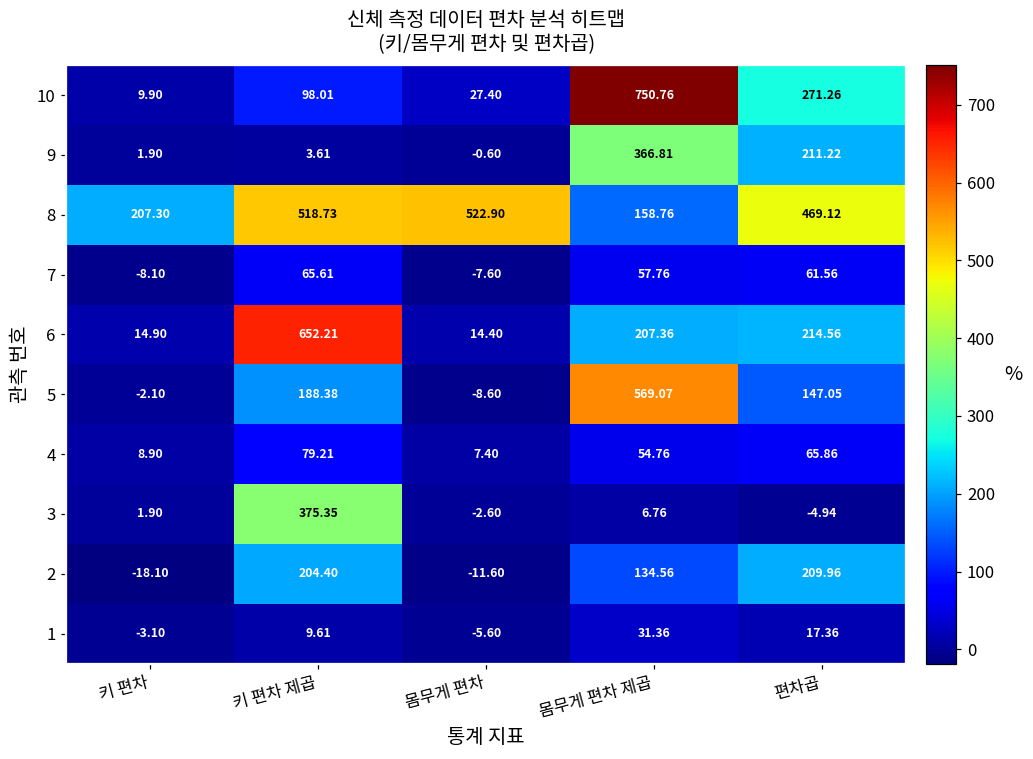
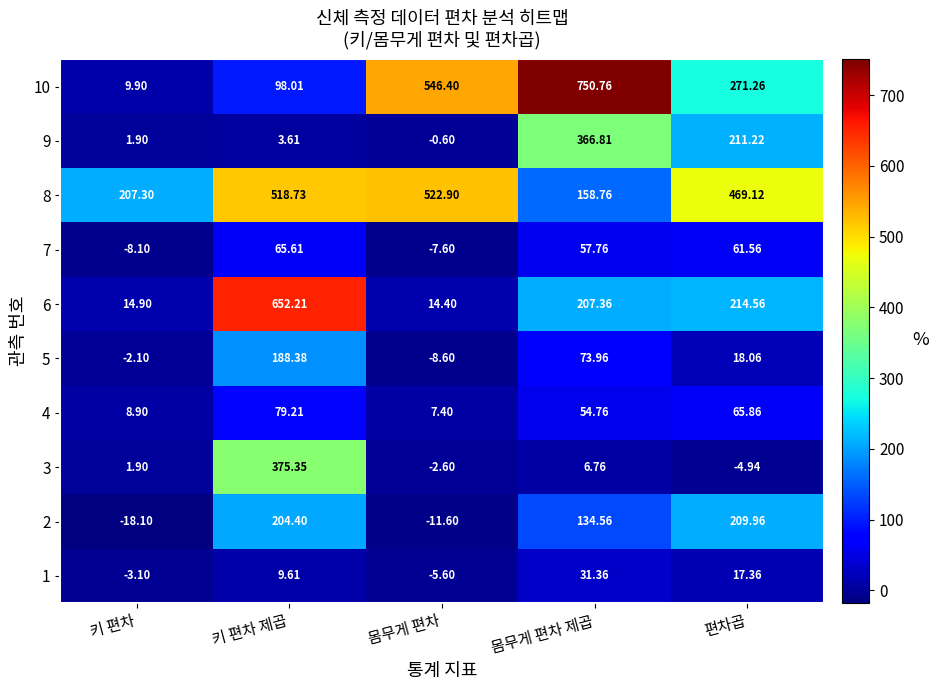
  {
    "10": {
      "키 편차": 9.90,
      "키 편차 제곱": 98.01,
-     "몸무게 편차": 27.40,
+     "몸무게 편차": 546.40,
      "몸무게 편차 제곱": 750.76,
      "편차곱": 271.26
    },
    "9": {
      "키 편차": 1.90,
      "키 편차 제곱": 3.61,
      "몸무게 편차": -0.60,
      "몸무게 편차 제곱": 366.81,
      "편차곱": 211.22
    },
    "8": {
      "키 편차": 207.30,
      "키 편차 제곱": 518.73,
      "몸무게 편차": 522.90,
      "몸무게 편차 제곱": 158.76,
      "편차곱": 469.12
    },
    "7": {
      "키 편차": -8.10,
      "키 편차 제곱": 65.61,
      "몸무게 편차": -7.60,
      "몸무게 편차 제곱": 57.76,
      "편차곱": 61.56
    },
    "6": {
      "키 편차": 14.90,
      "키 편차 제곱": 652.21,
      "몸무게 편차": 14.40,
      "몸무게 편차 제곱": 207.36,
      "편차곱": 214.56
    },
    "5": {
      "키 편차": -2.10,
      "키 편차 제곱": 188.38,
      "몸무게 편차": -8.60,
-     "몸무게 편차 제곱": 569.07,
-     "편차곱": 147.05
+     "몸무게 편차 제곱": 73.96,
+     "편차곱": 18.06
    },
    "4": {
      "키 편차": 8.90,
      "키 편차 제곱": 79.21,
      "몸무게 편차": 7.40,
      "몸무게 편차 제곱": 54.76,
      "편차곱": 65.86
    },
    "3": {
      "키 편차": 1.90,
      "키 편차 제곱": 375.35,
      "몸무게 편차": -2.60,
      "몸무게 편차 제곱": 6.76,
      "편차곱": -4.94
    },
    "2": {
      "키 편차": -18.10,
      "키 편차 제곱": 204.40,
      "몸무게 편차": -11.60,
      "몸무게 편차 제곱": 134.56,
      "편차곱": 209.96
    },
    "1": {
      "키 편차": -3.10,
      "키 편차 제곱": 9.61,
      "몸무게 편차": -5.60,
      "몸무게 편차 제곱": 31.36,
      "편차곱": 17.36
    }
  }
